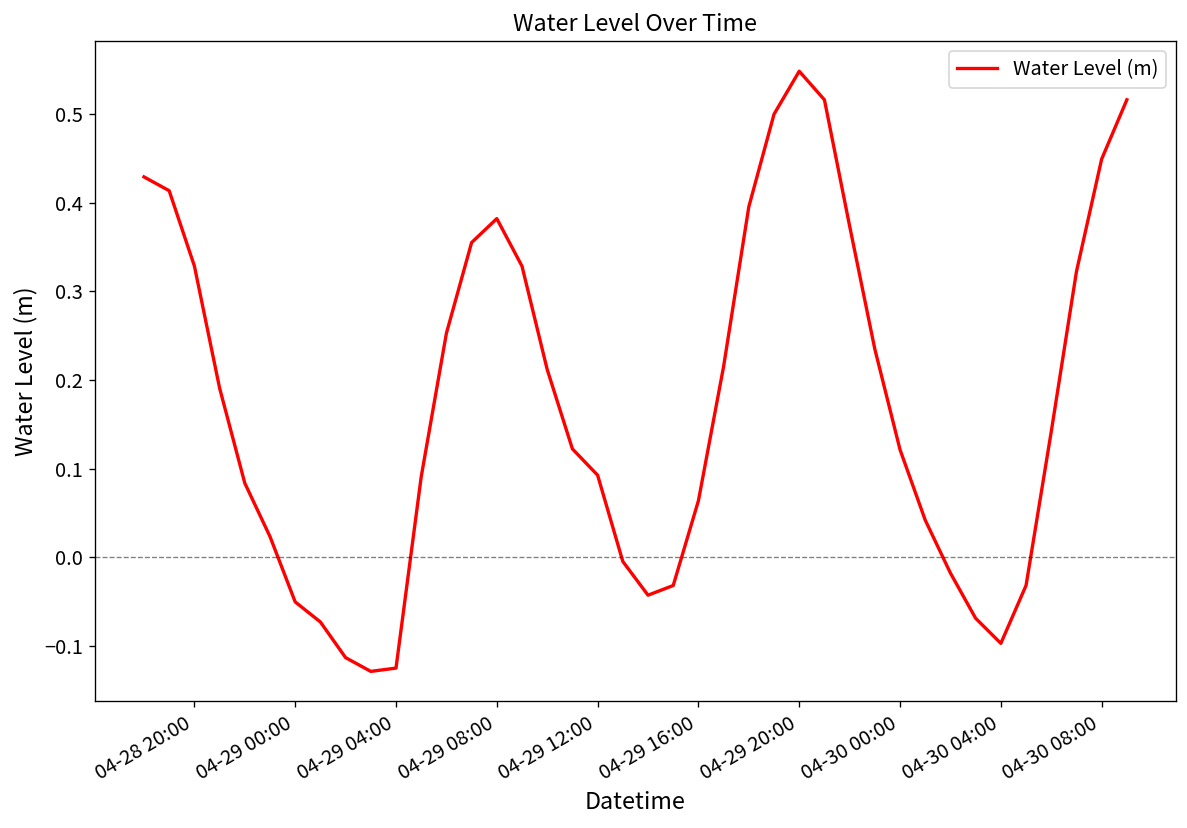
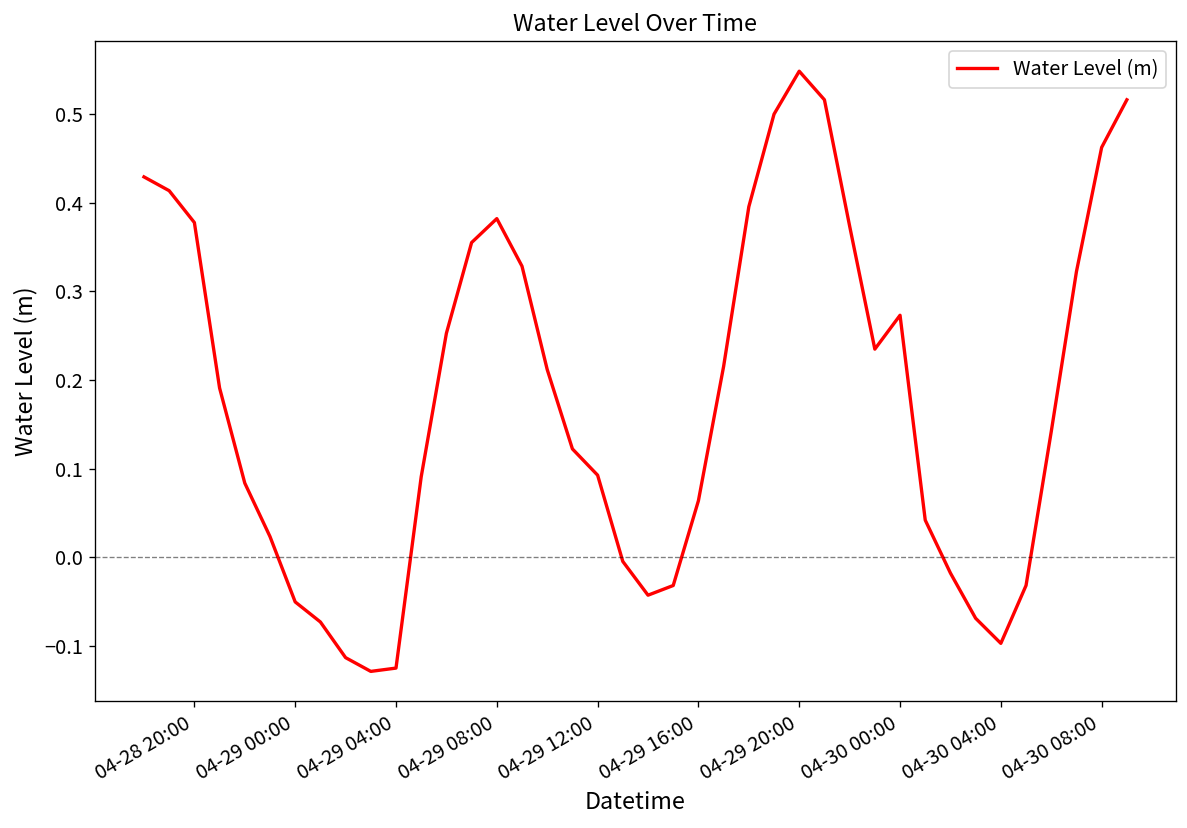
  {
-   "04-28 20:00": 0.33,
+   "04-28 20:00": 0.38,
    "04-29 00:00": -0.05,
    "04-29 04:00": -0.12,
    "04-29 08:00": 0.38,
    "04-29 12:00": 0.09,
    "04-29 16:00": 0.06,
    "04-29 20:00": 0.55,
-   "04-30 00:00": 0.12,
+   "04-30 00:00": 0.27,
    "04-30 04:00": -0.10,
-   "04-30 08:00": 0.45
+   "04-30 08:00": 0.46
  }
